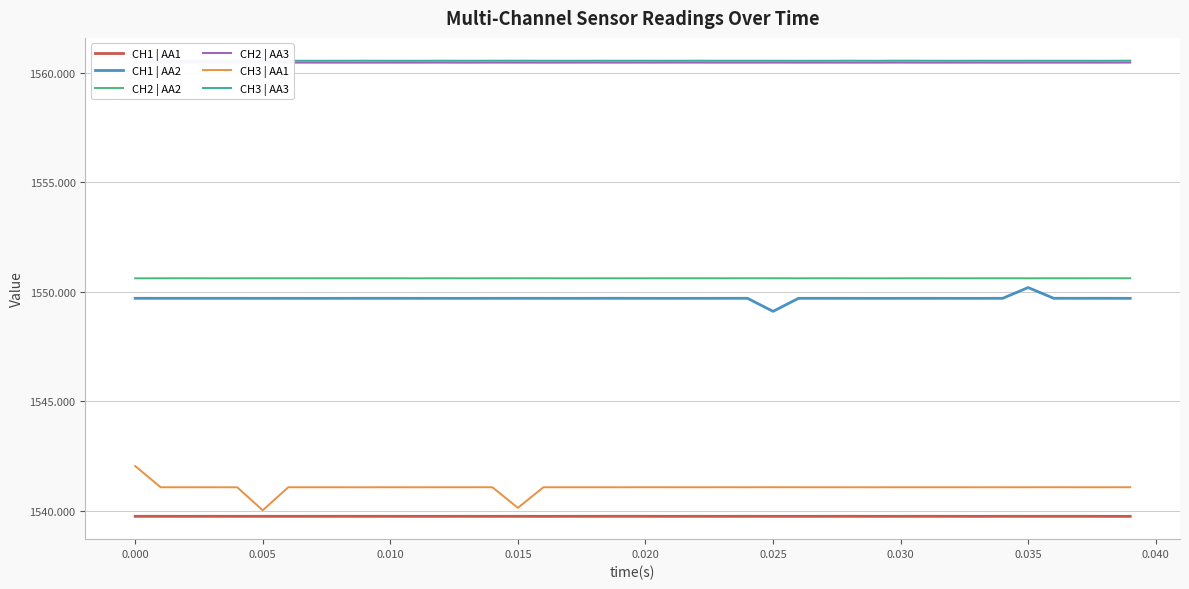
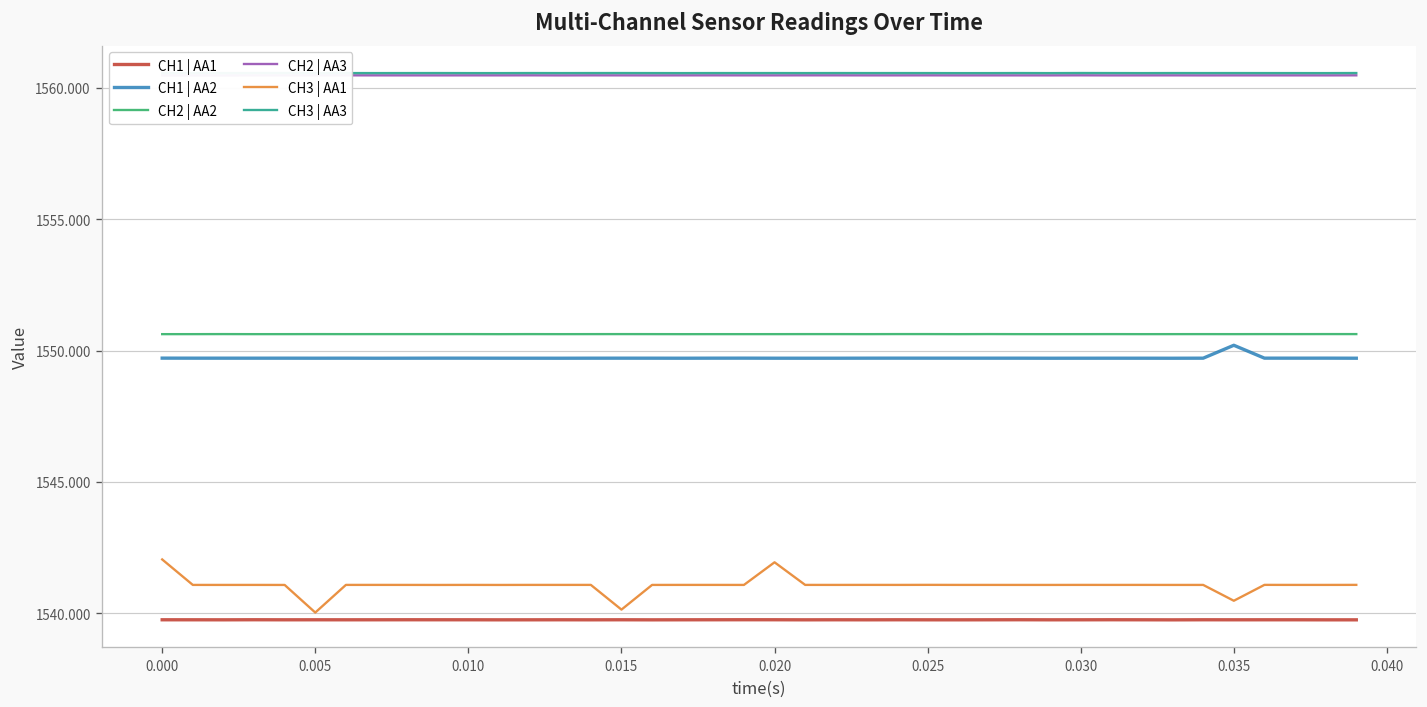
  {
    "CH1 | AA1": {
      "0.000": 1539.8,
      "0.005": 1539.8,
      "0.010": 1539.8,
      "0.015": 1539.8,
      "0.020": 1539.8,
      "0.025": 1539.8,
      "0.030": 1539.8,
      "0.035": 1539.8
    },
    "CH1 | AA2": {
      "0.000": 1549.7,
      "0.005": 1549.7,
      "0.010": 1549.7,
      "0.015": 1549.7,
      "0.020": 1549.7,
-     "0.025": 1549.1,
+     "0.025": 1549.7,
      "0.030": 1549.7,
      "0.035": 1550.2
    },
    "CH3 | AA1": {
      "0.000": 1542.1,
      "0.005": 1540.0,
      "0.010": 1541.1,
      "0.015": 1540.1,
-     "0.020": 1541.1,
+     "0.020": 1541.9,
      "0.025": 1541.1,
      "0.030": 1541.1,
-     "0.035": 1541.1
+     "0.035": 1540.5
    }
  }
